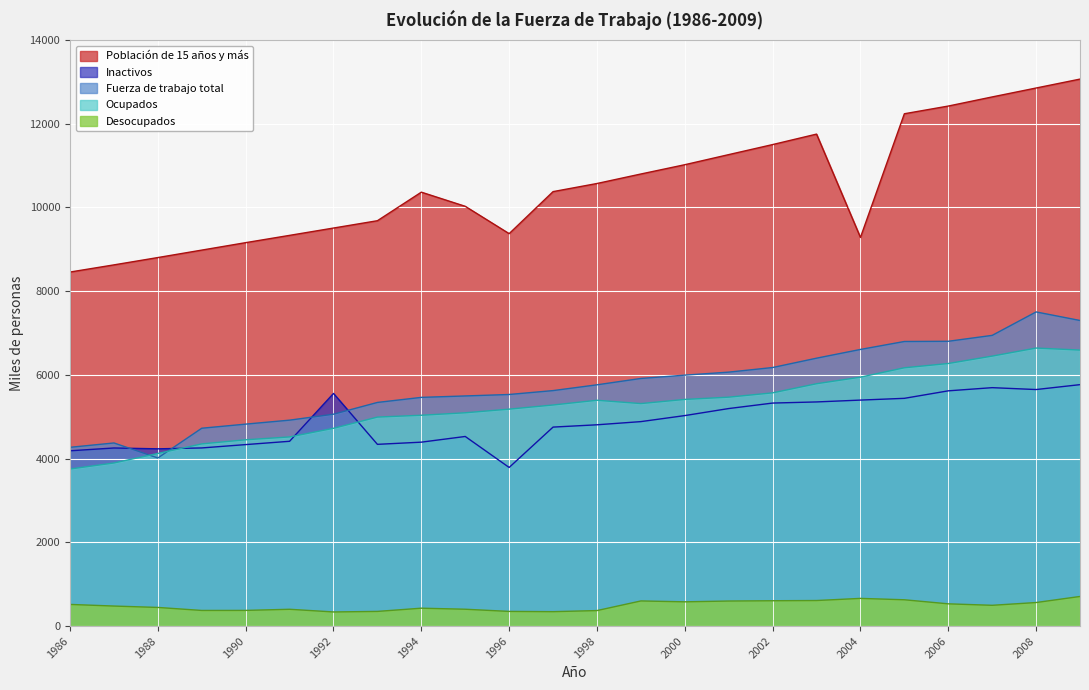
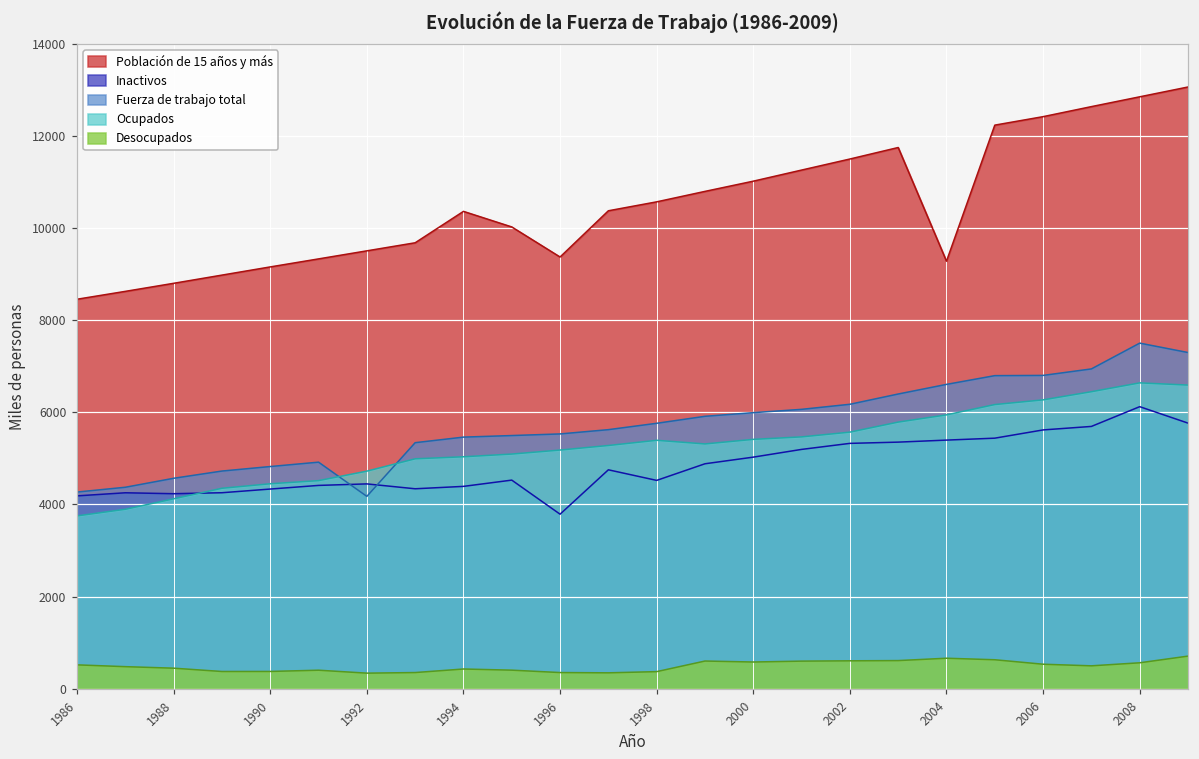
  {
    "Población de 15 años y más": {
      "1986": 8500,
      "1988": 8800,
      "1990": 9200,
      "1992": 9500,
      "1994": 10400,
      "1996": 9400,
      "1998": 10600,
      "2000": 11000,
      "2002": 11500,
      "2004": 9300,
      "2006": 12400,
      "2008": 12900
    },
    "Inactivos": {
      "1986": 4200,
      "1988": 4200,
      "1990": 4300,
-     "1992": 5600,
+     "1992": 4400,
      "1994": 4400,
      "1996": 3800,
-     "1998": 4800,
+     "1998": 4500,
      "2000": 5000,
      "2002": 5300,
      "2004": 5400,
      "2006": 5600,
-     "2008": 5700
+     "2008": 6100
    },
    "Fuerza de trabajo total": {
      "1986": 4300,
-     "1988": 4000,
+     "1988": 4600,
      "1990": 4800,
-     "1992": 5100,
+     "1992": 4200,
      "1994": 5500,
      "1996": 5500,
      "1998": 5800,
      "2000": 6000,
      "2002": 6200,
      "2004": 6600,
      "2006": 6800,
      "2008": 7500
    },
    "Ocupados": {
      "1986": 3800,
      "1988": 4100,
      "1990": 4500,
      "1992": 4700,
      "1994": 5000,
      "1996": 5200,
      "1998": 5400,
      "2000": 5400,
      "2002": 5600,
      "2004": 5900,
      "2006": 6300,
      "2008": 6600
    },
    "Desocupados": {
      "1986": 500,
      "1988": 400,
      "1990": 400,
      "1992": 300,
      "1994": 400,
      "1996": 400,
      "1998": 400,
      "2000": 600,
      "2002": 600,
      "2004": 700,
      "2006": 500,
      "2008": 600
    }
  }
